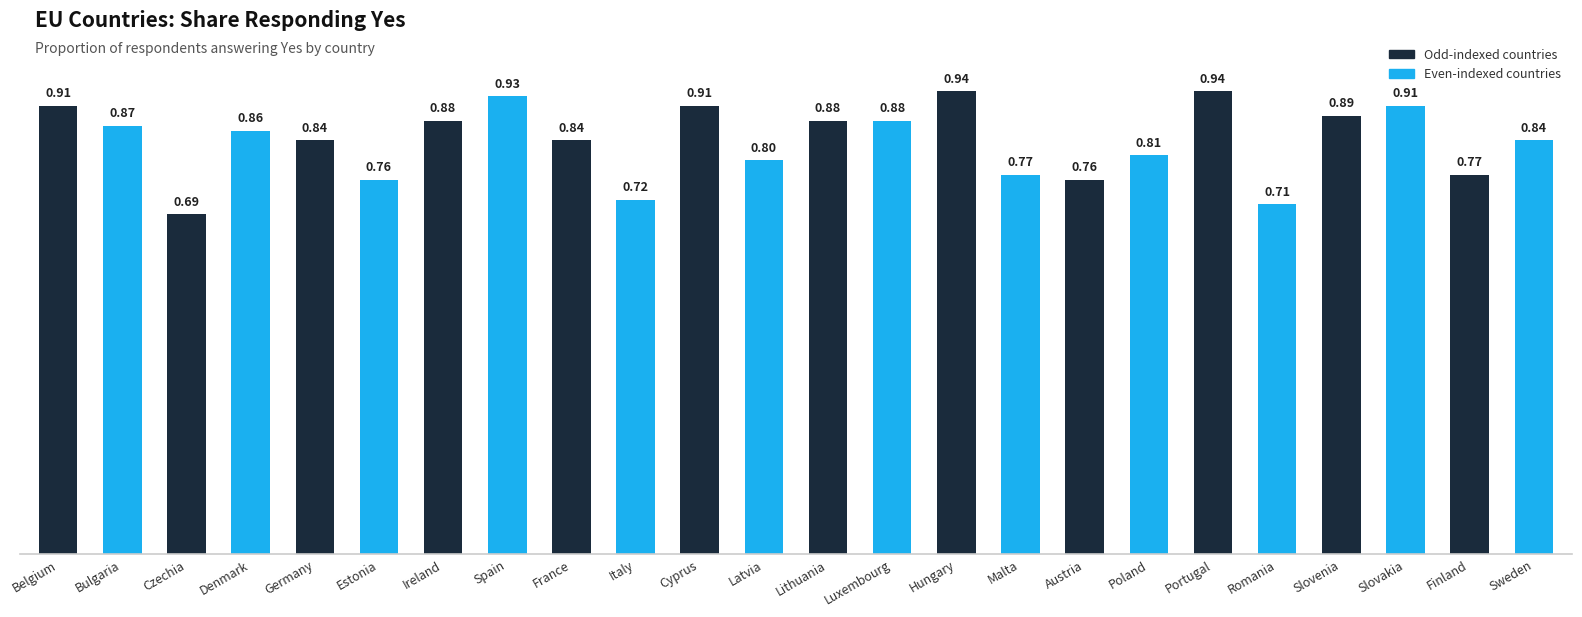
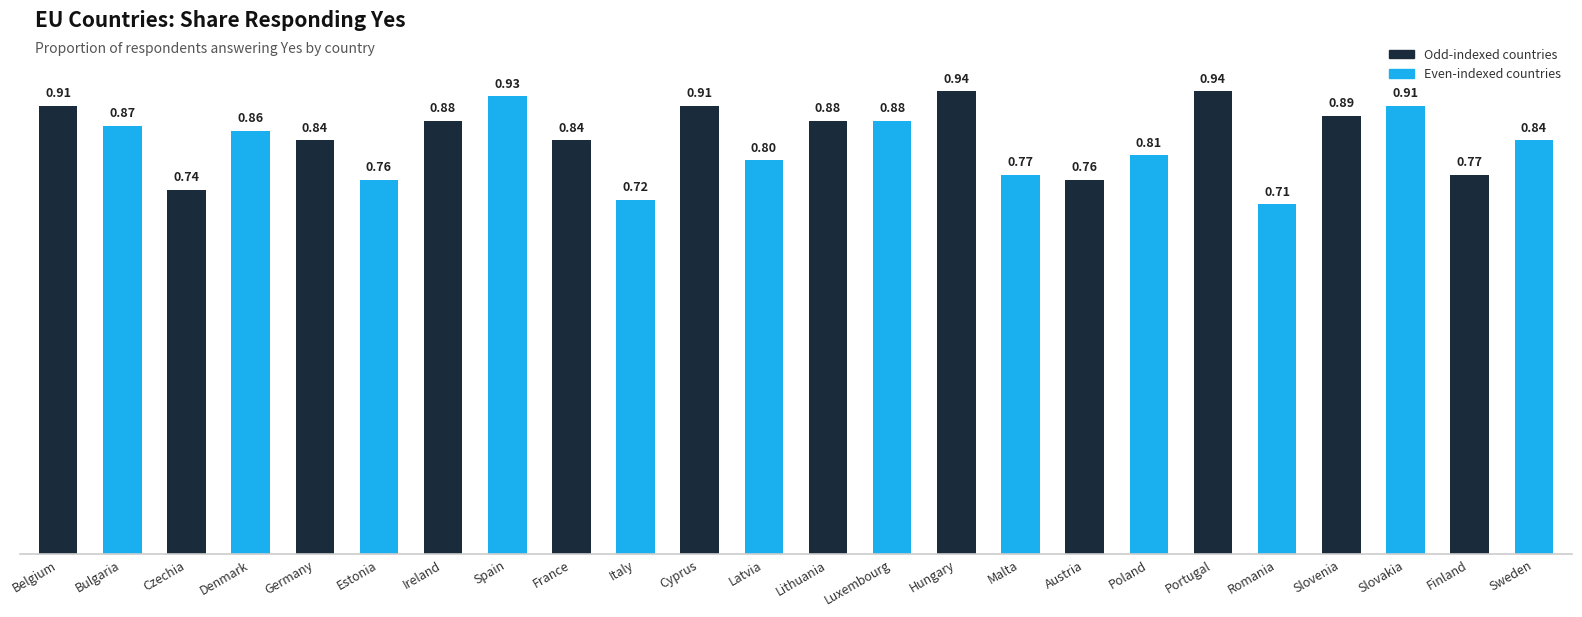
  {
    "Belgium": 0.91,
    "Bulgaria": 0.87,
-   "Czechia": 0.69,
+   "Czechia": 0.74,
    "Denmark": 0.86,
    "Germany": 0.84,
    "Estonia": 0.76,
    "Ireland": 0.88,
    "Spain": 0.93,
    "France": 0.84,
    "Italy": 0.72,
    "Cyprus": 0.91,
    "Latvia": 0.80,
    "Lithuania": 0.88,
    "Luxembourg": 0.88,
    "Hungary": 0.94,
    "Malta": 0.77,
    "Austria": 0.76,
    "Poland": 0.81,
    "Portugal": 0.94,
    "Romania": 0.71,
    "Slovenia": 0.89,
    "Slovakia": 0.91,
    "Finland": 0.77,
    "Sweden": 0.84
  }
